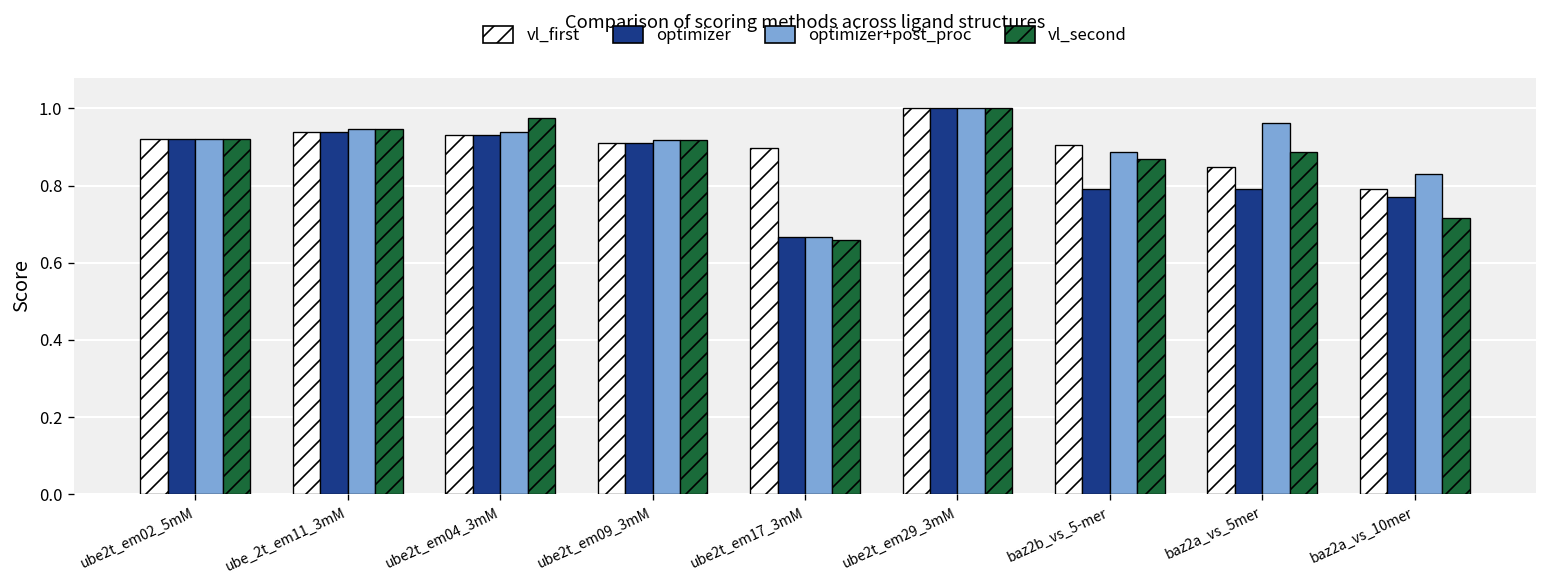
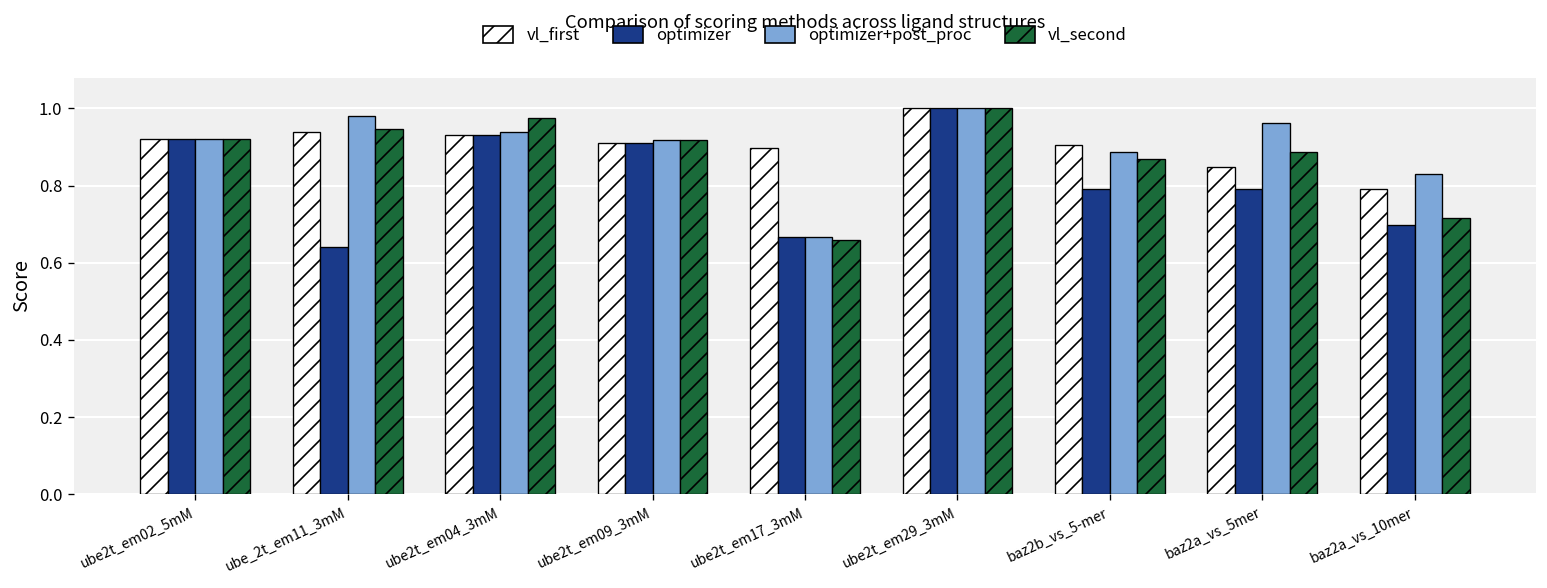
  {
    "vl_first": {
      "ube2t_em02_5mM": 0.92,
      "ube_2t_em11_3mM": 0.94,
      "ube2t_em04_3mM": 0.93,
      "ube2t_em09_3mM": 0.91,
      "ube2t_em17_3mM": 0.90,
      "ube2t_em29_3mM": 1.00,
      "baz2b_vs_5-mer": 0.91,
      "baz2a_vs_5mer": 0.85,
      "baz2a_vs_10mer": 0.79
    },
    "optimizer": {
      "ube2t_em02_5mM": 0.92,
-     "ube_2t_em11_3mM": 0.94,
+     "ube_2t_em11_3mM": 0.64,
      "ube2t_em04_3mM": 0.93,
      "ube2t_em09_3mM": 0.91,
      "ube2t_em17_3mM": 0.67,
      "ube2t_em29_3mM": 1.00,
      "baz2b_vs_5-mer": 0.79,
      "baz2a_vs_5mer": 0.79,
-     "baz2a_vs_10mer": 0.77
+     "baz2a_vs_10mer": 0.70
    },
    "optimizer+post_proc": {
      "ube2t_em02_5mM": 0.92,
-     "ube_2t_em11_3mM": 0.95,
+     "ube_2t_em11_3mM": 0.98,
      "ube2t_em04_3mM": 0.94,
      "ube2t_em09_3mM": 0.92,
      "ube2t_em17_3mM": 0.67,
      "ube2t_em29_3mM": 1.00,
      "baz2b_vs_5-mer": 0.89,
      "baz2a_vs_5mer": 0.96,
      "baz2a_vs_10mer": 0.83
    },
    "vl_second": {
      "ube2t_em02_5mM": 0.92,
      "ube_2t_em11_3mM": 0.95,
      "ube2t_em04_3mM": 0.98,
      "ube2t_em09_3mM": 0.92,
      "ube2t_em17_3mM": 0.66,
      "ube2t_em29_3mM": 1.00,
      "baz2b_vs_5-mer": 0.87,
      "baz2a_vs_5mer": 0.89,
      "baz2a_vs_10mer": 0.72
    }
  }
